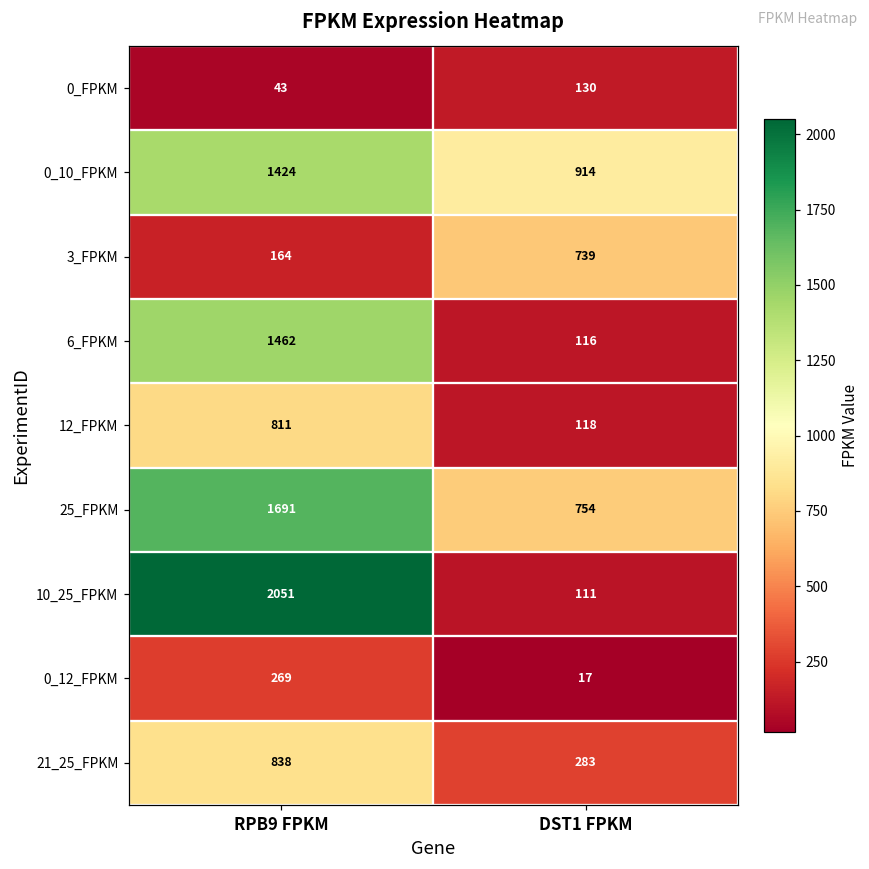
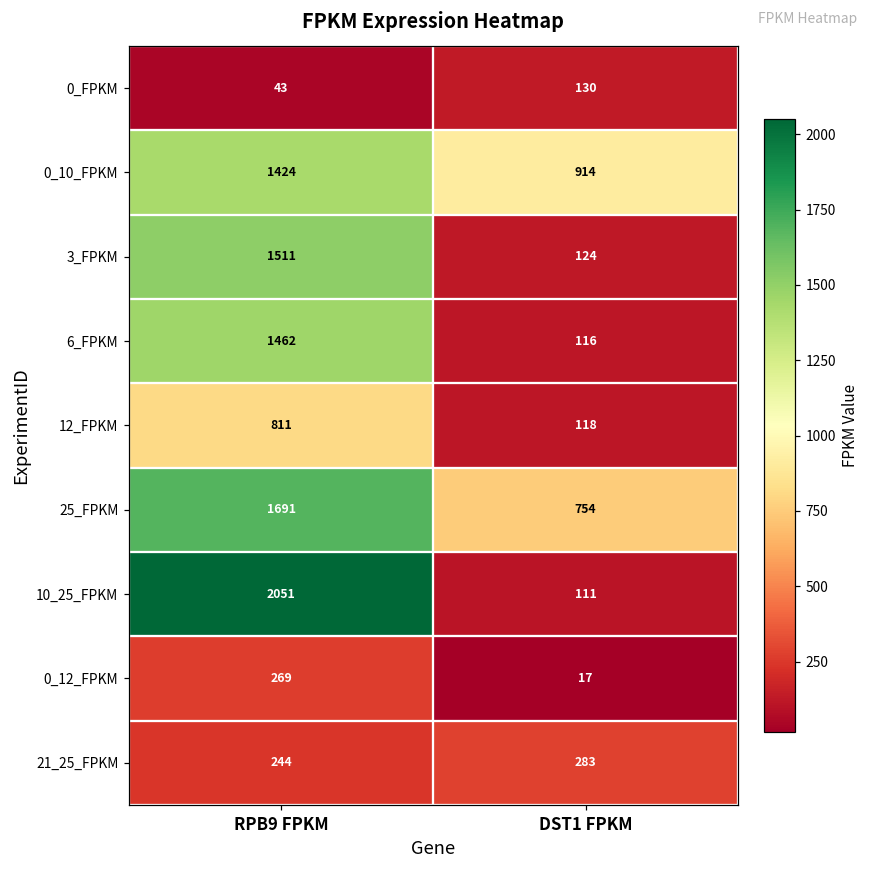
  {
    "0_FPKM": {
      "RPB9 FPKM": 43,
      "DST1 FPKM": 130
    },
    "0_10_FPKM": {
      "RPB9 FPKM": 1424,
      "DST1 FPKM": 914
    },
    "3_FPKM": {
-     "RPB9 FPKM": 164,
-     "DST1 FPKM": 739
+     "RPB9 FPKM": 1511,
+     "DST1 FPKM": 124
    },
    "6_FPKM": {
      "RPB9 FPKM": 1462,
      "DST1 FPKM": 116
    },
    "12_FPKM": {
      "RPB9 FPKM": 811,
      "DST1 FPKM": 118
    },
    "25_FPKM": {
      "RPB9 FPKM": 1691,
      "DST1 FPKM": 754
    },
    "10_25_FPKM": {
      "RPB9 FPKM": 2051,
      "DST1 FPKM": 111
    },
    "0_12_FPKM": {
      "RPB9 FPKM": 269,
      "DST1 FPKM": 17
    },
    "21_25_FPKM": {
-     "RPB9 FPKM": 838,
+     "RPB9 FPKM": 244,
      "DST1 FPKM": 283
    }
  }
